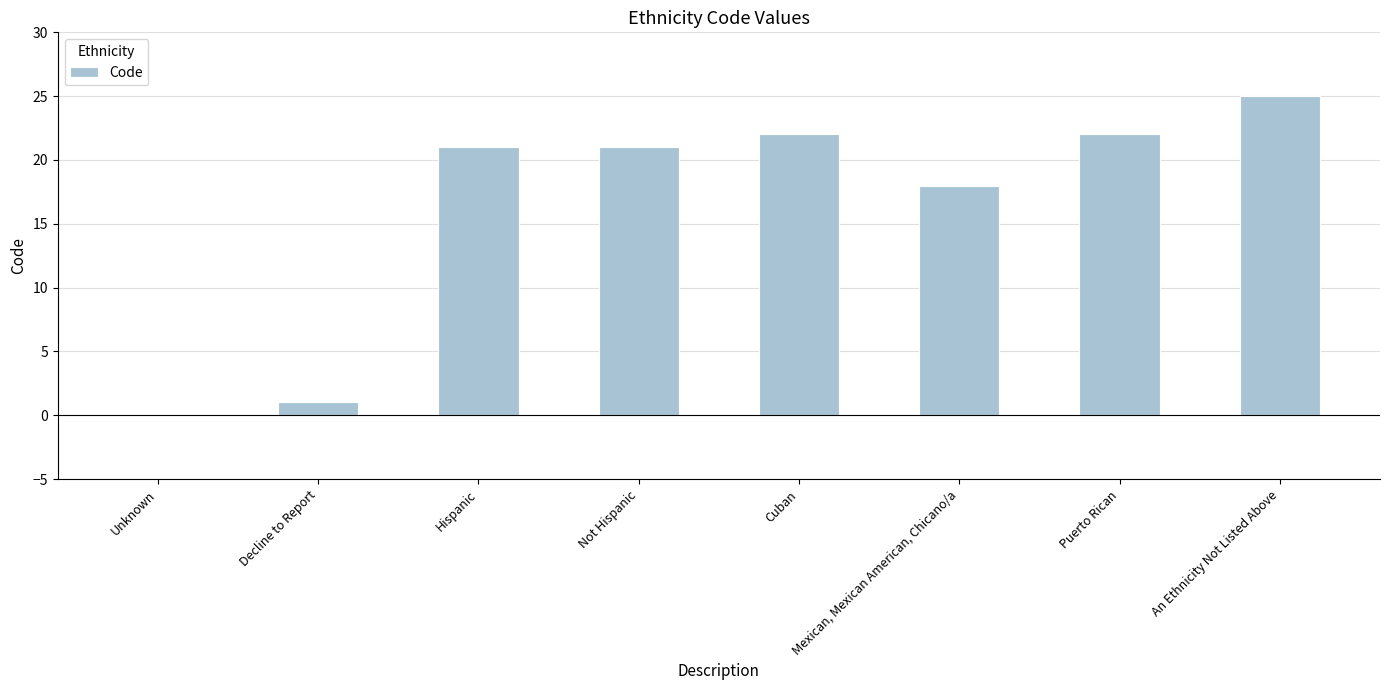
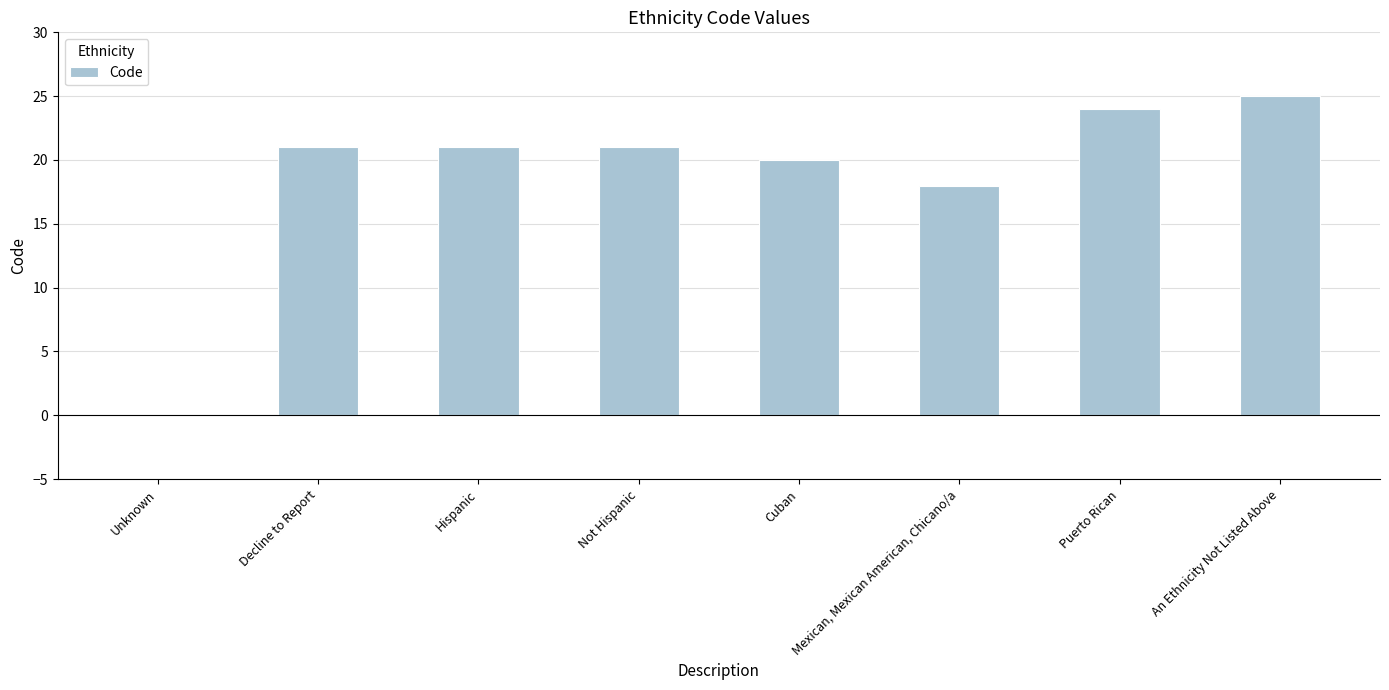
  {
    "Unknown": 0,
-   "Decline to Report": 1,
+   "Decline to Report": 21,
    "Hispanic": 21,
    "Not Hispanic": 21,
-   "Cuban": 22,
+   "Cuban": 20,
    "Mexican, Mexican American, Chicano/a": 18,
-   "Puerto Rican": 22,
+   "Puerto Rican": 24,
    "An Ethnicity Not Listed Above": 25
  }
